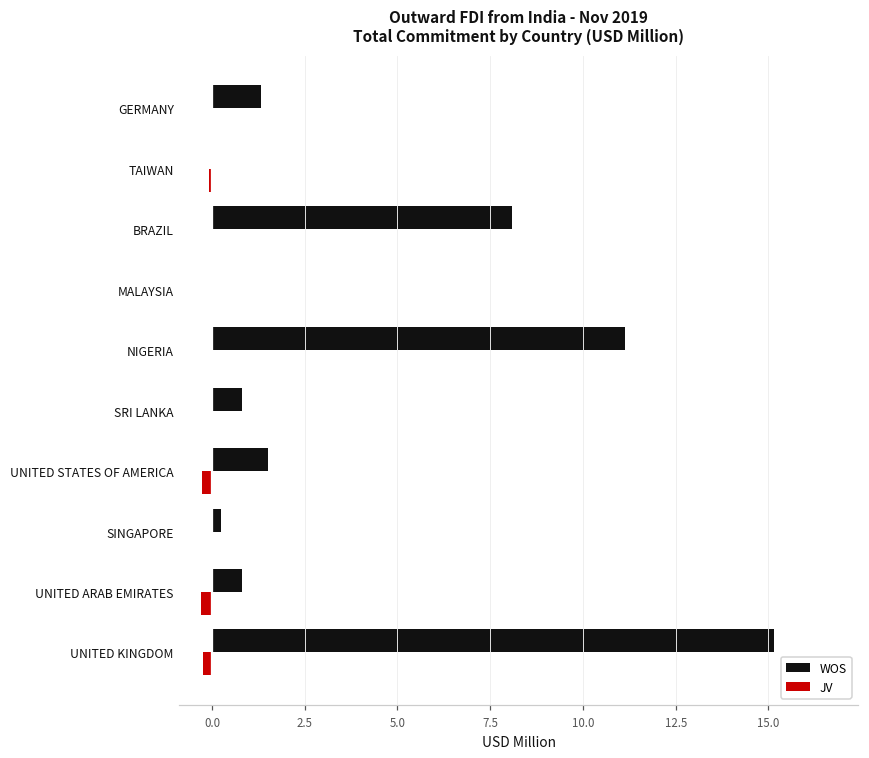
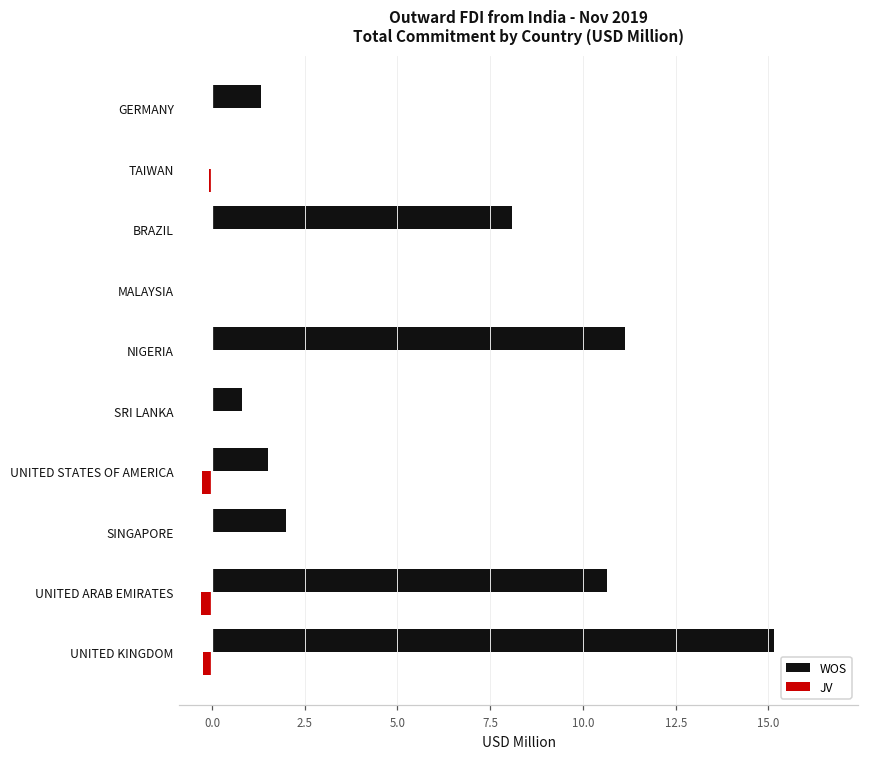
  {
    "WOS": {
      "GERMANY": 1.3,
      "TAIWAN": 0.0,
      "BRAZIL": 8.1,
      "MALAYSIA": 0.0,
      "NIGERIA": 11.1,
      "SRI LANKA": 0.8,
      "UNITED STATES OF AMERICA": 1.5,
-     "SINGAPORE": 0.2,
-     "UNITED ARAB EMIRATES": 0.8,
+     "SINGAPORE": 2.0,
+     "UNITED ARAB EMIRATES": 10.6,
      "UNITED KINGDOM": 15.1
    },
    "JV": {
      "GERMANY": 0.0,
      "BRAZIL": 0.0,
      "NIGERIA": 0.0,
      "SRI LANKA": 0.0,
      "UNITED STATES OF AMERICA": -0.3,
      "UNITED ARAB EMIRATES": -0.3,
      "UNITED KINGDOM": -0.2
    }
  }
